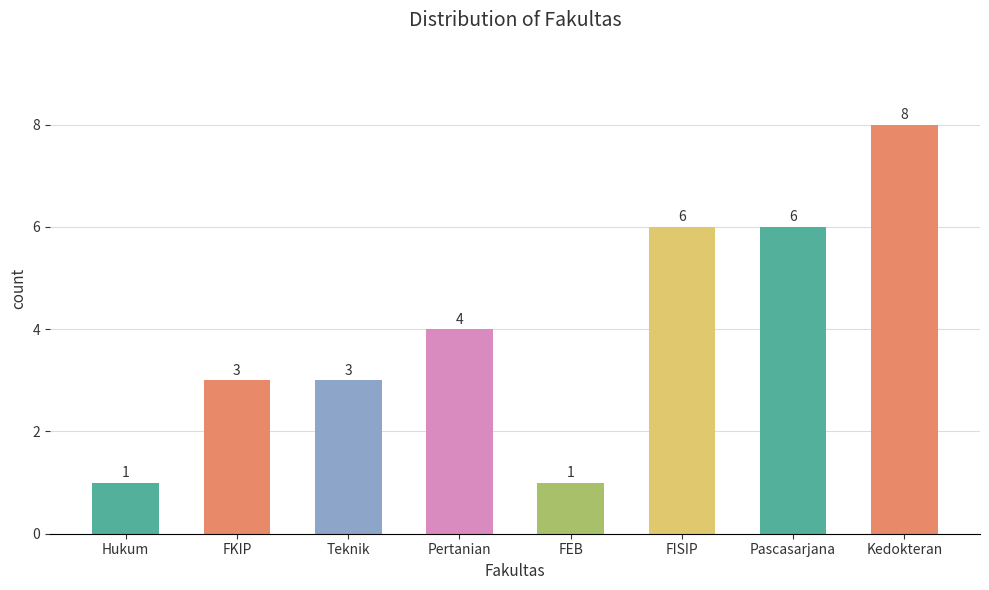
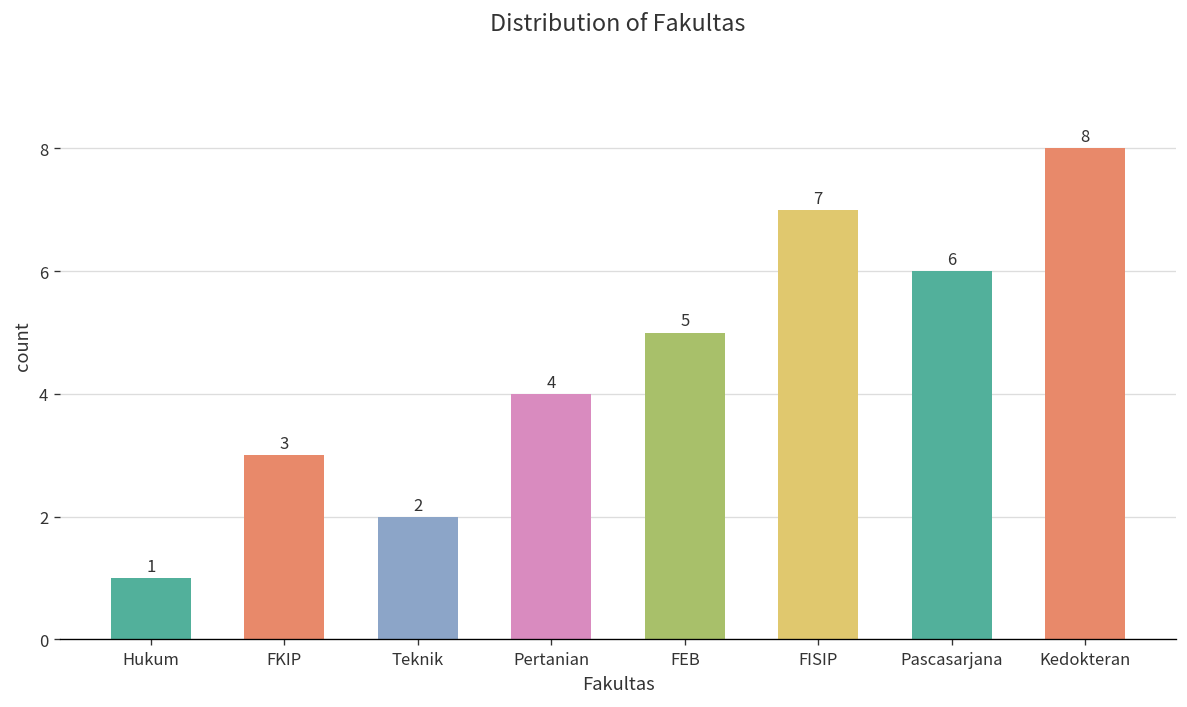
  {
    "Hukum": 1,
    "FKIP": 3,
-   "Teknik": 3,
+   "Teknik": 2,
    "Pertanian": 4,
-   "FEB": 1,
-   "FISIP": 6,
+   "FEB": 5,
+   "FISIP": 7,
    "Pascasarjana": 6,
    "Kedokteran": 8
  }
